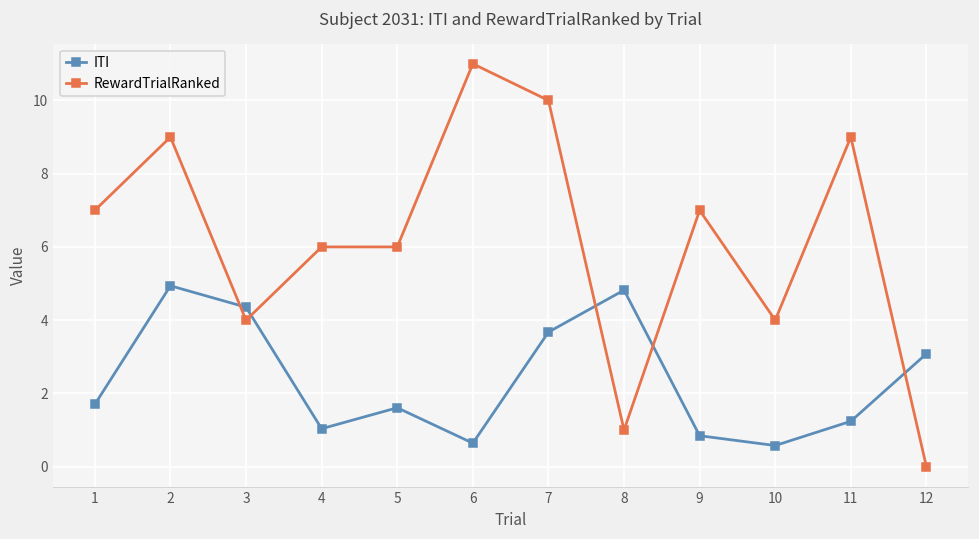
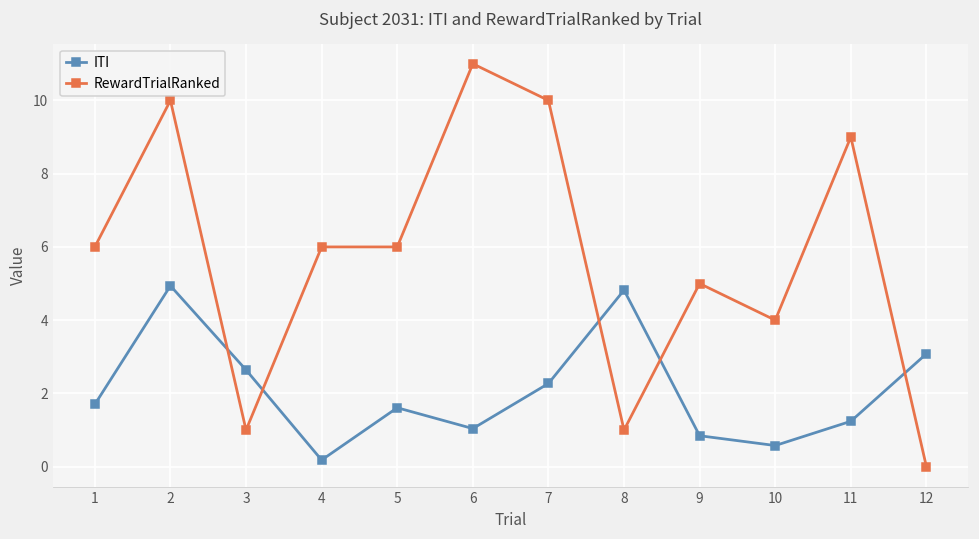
  {
    "ITI": {
      "1": 1.7,
      "2": 4.9,
-     "3": 4.4,
-     "4": 1.0,
+     "3": 2.6,
+     "4": 0.2,
      "5": 1.6,
-     "6": 0.6,
-     "7": 3.7,
+     "6": 1.0,
+     "7": 2.3,
      "8": 4.8,
      "9": 0.8,
      "10": 0.6,
      "11": 1.2,
      "12": 3.1
    },
    "RewardTrialRanked": {
-     "1": 7,
-     "2": 9,
-     "3": 4,
+     "1": 6,
+     "2": 10,
+     "3": 1,
      "4": 6,
      "5": 6,
      "6": 11,
      "7": 10,
      "8": 1,
-     "9": 7,
+     "9": 5,
      "10": 4,
      "11": 9,
      "12": 0
    }
  }
